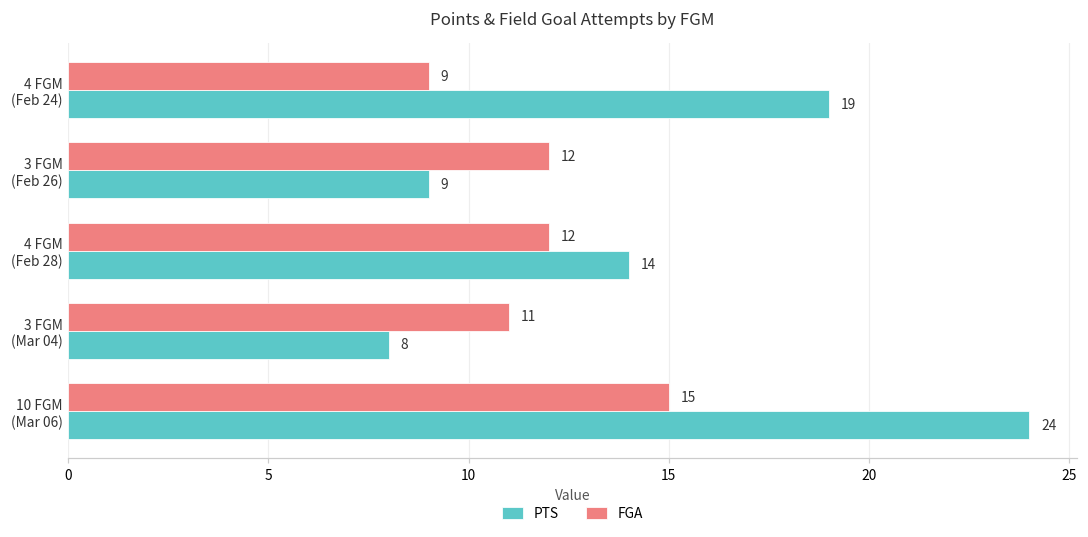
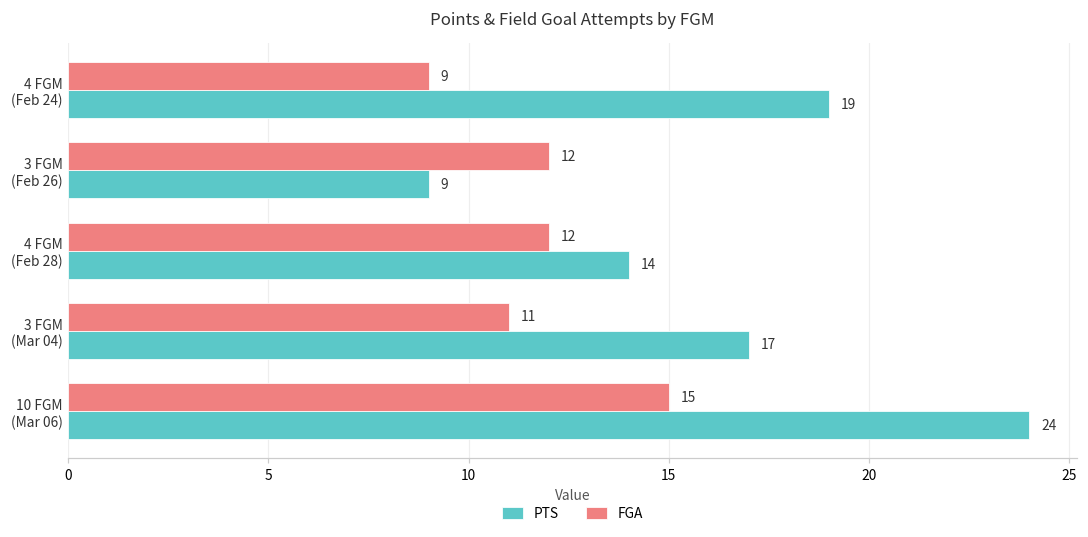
  {
    "PTS": {
      "4 FGM (Feb 24)": 19,
      "3 FGM (Feb 26)": 9,
      "4 FGM (Feb 28)": 14,
-     "3 FGM (Mar 04)": 8,
+     "3 FGM (Mar 04)": 17,
      "10 FGM (Mar 06)": 24
    },
    "FGA": {
      "4 FGM (Feb 24)": 9,
      "3 FGM (Feb 26)": 12,
      "4 FGM (Feb 28)": 12,
      "3 FGM (Mar 04)": 11,
      "10 FGM (Mar 06)": 15
    }
  }
